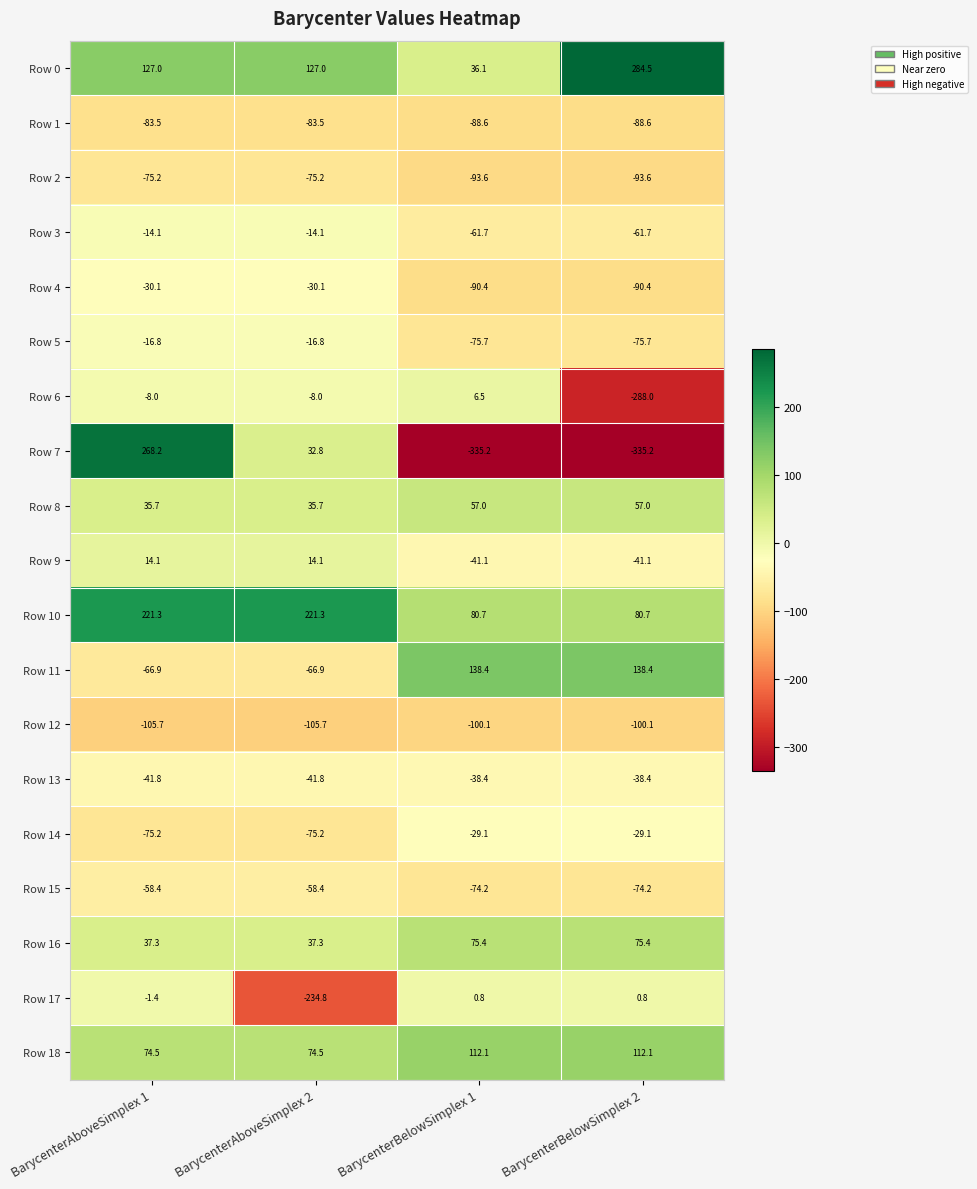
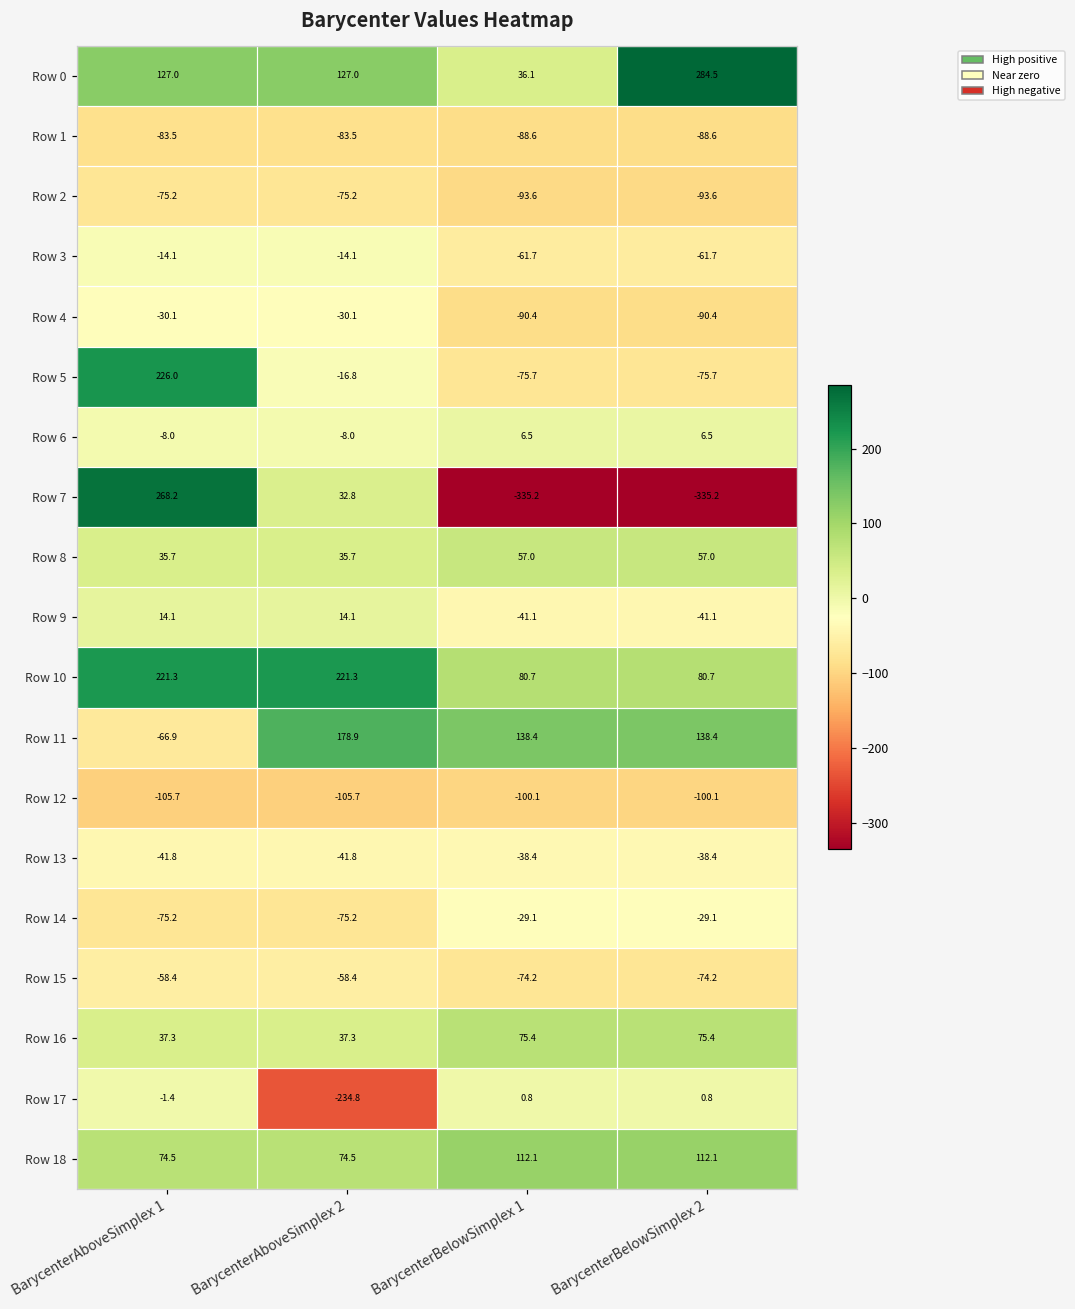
  {
    "Row 0": {
      "BarycenterAboveSimplex 1": 127.0,
      "BarycenterAboveSimplex 2": 127.0,
      "BarycenterBelowSimplex 1": 36.1,
      "BarycenterBelowSimplex 2": 284.5
    },
    "Row 1": {
      "BarycenterAboveSimplex 1": -83.5,
      "BarycenterAboveSimplex 2": -83.5,
      "BarycenterBelowSimplex 1": -88.6,
      "BarycenterBelowSimplex 2": -88.6
    },
    "Row 2": {
      "BarycenterAboveSimplex 1": -75.2,
      "BarycenterAboveSimplex 2": -75.2,
      "BarycenterBelowSimplex 1": -93.6,
      "BarycenterBelowSimplex 2": -93.6
    },
    "Row 3": {
      "BarycenterAboveSimplex 1": -14.1,
      "BarycenterAboveSimplex 2": -14.1,
      "BarycenterBelowSimplex 1": -61.7,
      "BarycenterBelowSimplex 2": -61.7
    },
    "Row 4": {
      "BarycenterAboveSimplex 1": -30.1,
      "BarycenterAboveSimplex 2": -30.1,
      "BarycenterBelowSimplex 1": -90.4,
      "BarycenterBelowSimplex 2": -90.4
    },
    "Row 5": {
-     "BarycenterAboveSimplex 1": -16.8,
+     "BarycenterAboveSimplex 1": 226.0,
      "BarycenterAboveSimplex 2": -16.8,
      "BarycenterBelowSimplex 1": -75.7,
      "BarycenterBelowSimplex 2": -75.7
    },
    "Row 6": {
      "BarycenterAboveSimplex 1": -8.0,
      "BarycenterAboveSimplex 2": -8.0,
      "BarycenterBelowSimplex 1": 6.5,
-     "BarycenterBelowSimplex 2": -288.0
+     "BarycenterBelowSimplex 2": 6.5
    },
    "Row 7": {
      "BarycenterAboveSimplex 1": 268.2,
      "BarycenterAboveSimplex 2": 32.8,
      "BarycenterBelowSimplex 1": -335.2,
      "BarycenterBelowSimplex 2": -335.2
    },
    "Row 8": {
      "BarycenterAboveSimplex 1": 35.7,
      "BarycenterAboveSimplex 2": 35.7,
      "BarycenterBelowSimplex 1": 57.0,
      "BarycenterBelowSimplex 2": 57.0
    },
    "Row 9": {
      "BarycenterAboveSimplex 1": 14.1,
      "BarycenterAboveSimplex 2": 14.1,
      "BarycenterBelowSimplex 1": -41.1,
      "BarycenterBelowSimplex 2": -41.1
    },
    "Row 10": {
      "BarycenterAboveSimplex 1": 221.3,
      "BarycenterAboveSimplex 2": 221.3,
      "BarycenterBelowSimplex 1": 80.7,
      "BarycenterBelowSimplex 2": 80.7
    },
    "Row 11": {
      "BarycenterAboveSimplex 1": -66.9,
-     "BarycenterAboveSimplex 2": -66.9,
+     "BarycenterAboveSimplex 2": 178.9,
      "BarycenterBelowSimplex 1": 138.4,
      "BarycenterBelowSimplex 2": 138.4
    },
    "Row 12": {
      "BarycenterAboveSimplex 1": -105.7,
      "BarycenterAboveSimplex 2": -105.7,
      "BarycenterBelowSimplex 1": -100.1,
      "BarycenterBelowSimplex 2": -100.1
    },
    "Row 13": {
      "BarycenterAboveSimplex 1": -41.8,
      "BarycenterAboveSimplex 2": -41.8,
      "BarycenterBelowSimplex 1": -38.4,
      "BarycenterBelowSimplex 2": -38.4
    },
    "Row 14": {
      "BarycenterAboveSimplex 1": -75.2,
      "BarycenterAboveSimplex 2": -75.2,
      "BarycenterBelowSimplex 1": -29.1,
      "BarycenterBelowSimplex 2": -29.1
    },
    "Row 15": {
      "BarycenterAboveSimplex 1": -58.4,
      "BarycenterAboveSimplex 2": -58.4,
      "BarycenterBelowSimplex 1": -74.2,
      "BarycenterBelowSimplex 2": -74.2
    },
    "Row 16": {
      "BarycenterAboveSimplex 1": 37.3,
      "BarycenterAboveSimplex 2": 37.3,
      "BarycenterBelowSimplex 1": 75.4,
      "BarycenterBelowSimplex 2": 75.4
    },
    "Row 17": {
      "BarycenterAboveSimplex 1": -1.4,
      "BarycenterAboveSimplex 2": -234.8,
      "BarycenterBelowSimplex 1": 0.8,
      "BarycenterBelowSimplex 2": 0.8
    },
    "Row 18": {
      "BarycenterAboveSimplex 1": 74.5,
      "BarycenterAboveSimplex 2": 74.5,
      "BarycenterBelowSimplex 1": 112.1,
      "BarycenterBelowSimplex 2": 112.1
    }
  }
